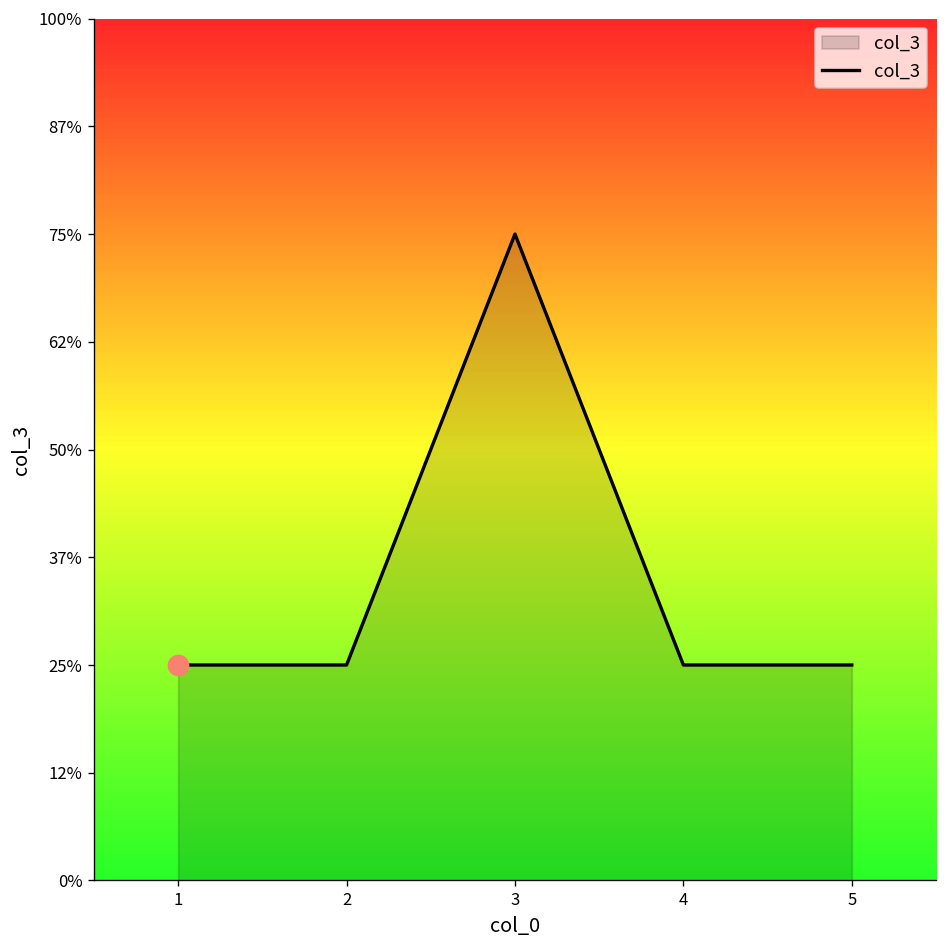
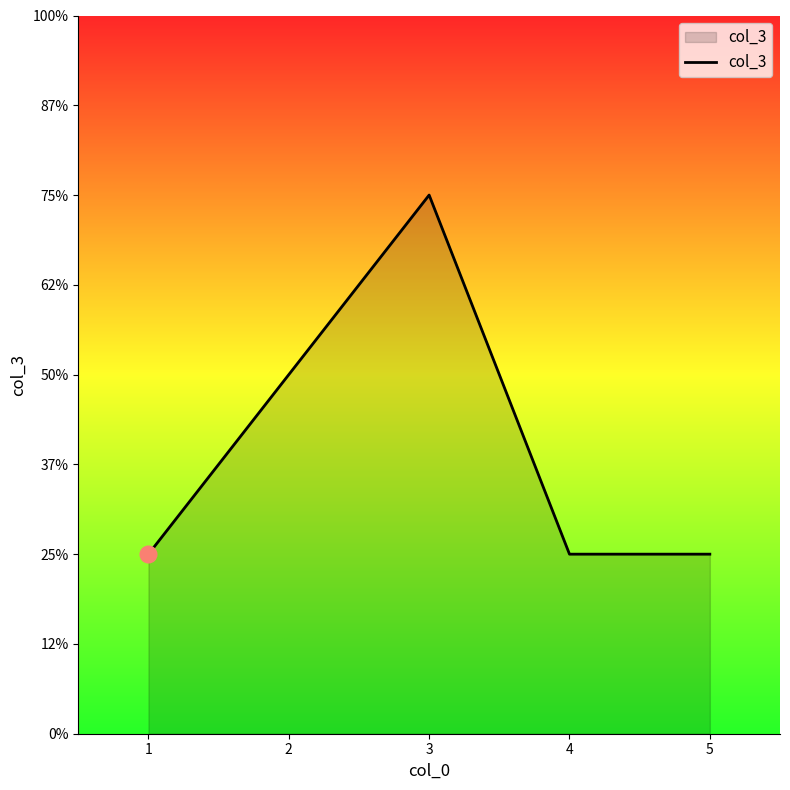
  {
    "col_3": {
-     "2": "25%",
+     "2": "50%",
      "3": "75%",
      "4": "25%",
      "5": "25%"
    }
  }
